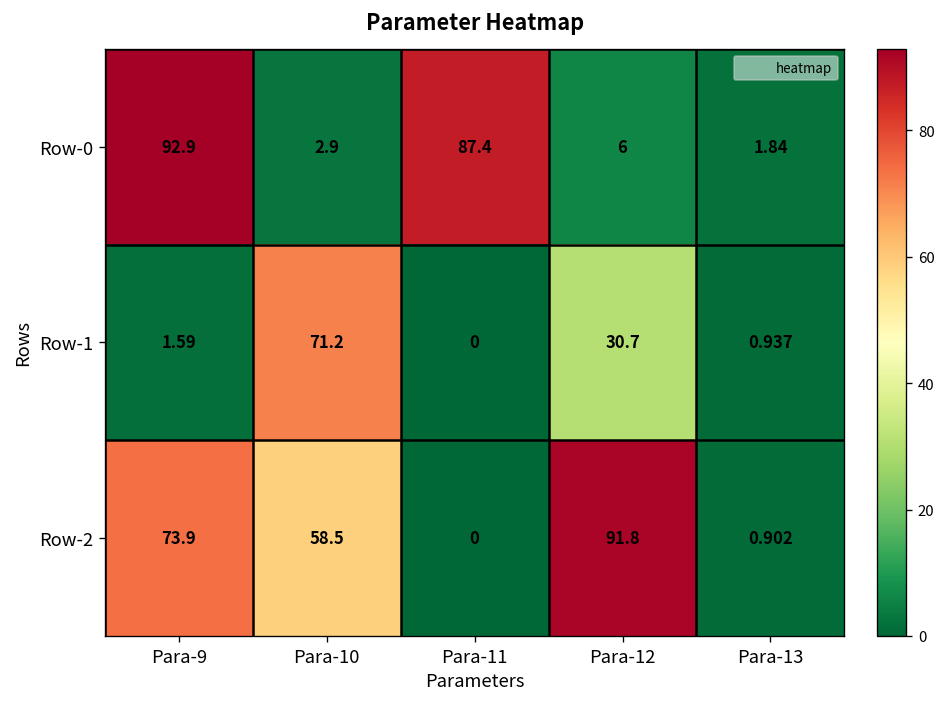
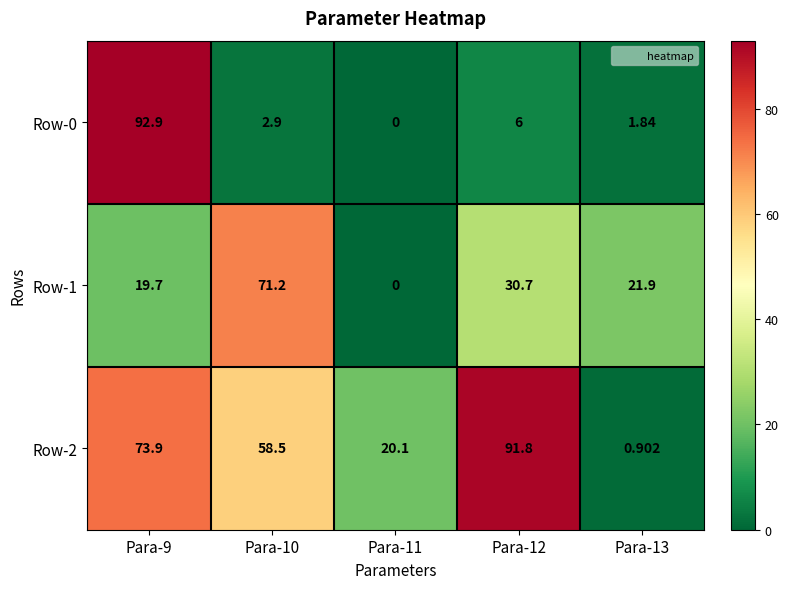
  {
    "Row-0": {
      "Para-9": 92.9,
      "Para-10": 2.9,
-     "Para-11": 87.4,
+     "Para-11": 0,
      "Para-12": 6,
      "Para-13": 1.84
    },
    "Row-1": {
-     "Para-9": 1.59,
+     "Para-9": 19.7,
      "Para-10": 71.2,
      "Para-11": 0,
      "Para-12": 30.7,
-     "Para-13": 0.937
+     "Para-13": 21.9
    },
    "Row-2": {
      "Para-9": 73.9,
      "Para-10": 58.5,
-     "Para-11": 0,
+     "Para-11": 20.1,
      "Para-12": 91.8,
      "Para-13": 0.902
    }
  }
